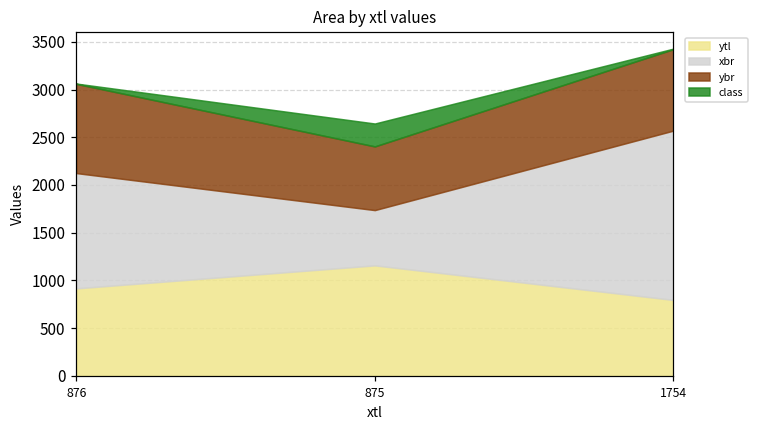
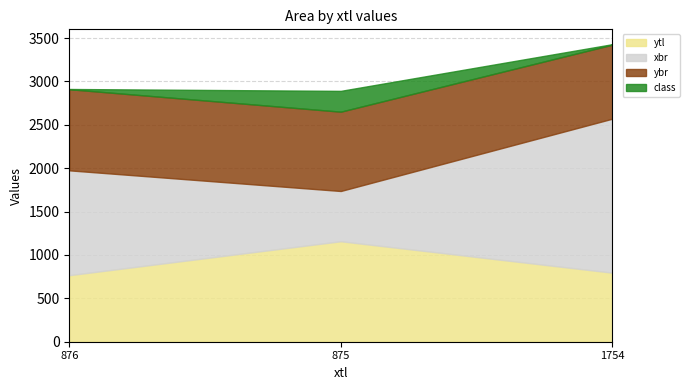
  {
    "ytl": {
-     "876": 900,
+     "876": 800,
      "875": 1200,
      "1754": 800
    },
    "xbr": {
      "876": 1200,
      "875": 600,
      "1754": 1800
    },
    "ybr": {
-     "875": 700
+     "875": 900
    },
    "class": {
      "875": 200
    }
  }
